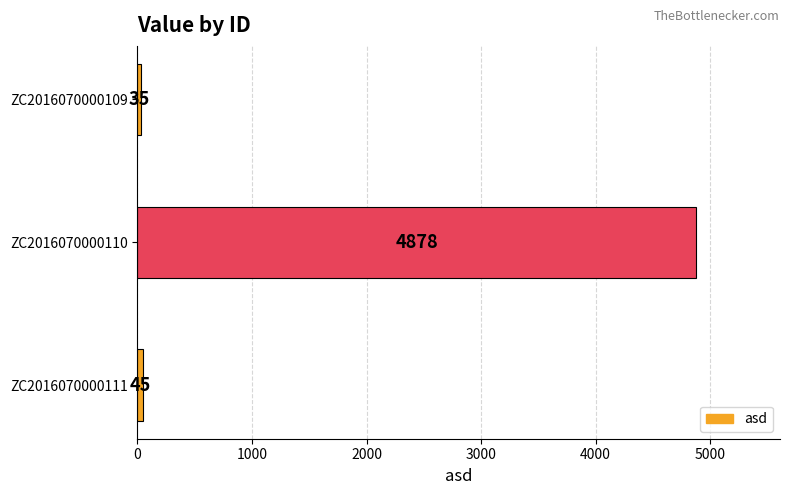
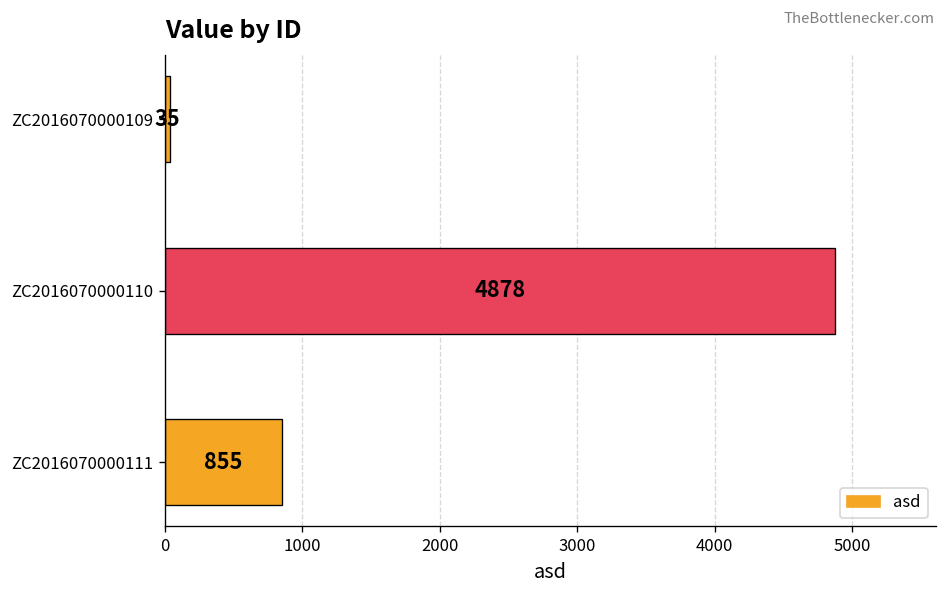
  {
    "ZC2016070000109": 35,
    "ZC2016070000110": 4878,
-   "ZC2016070000111": 45
+   "ZC2016070000111": 855
  }
